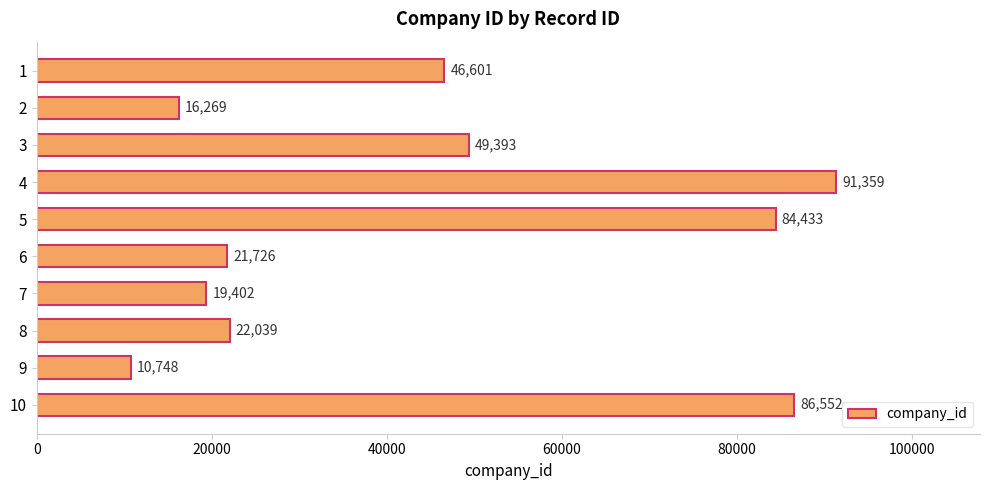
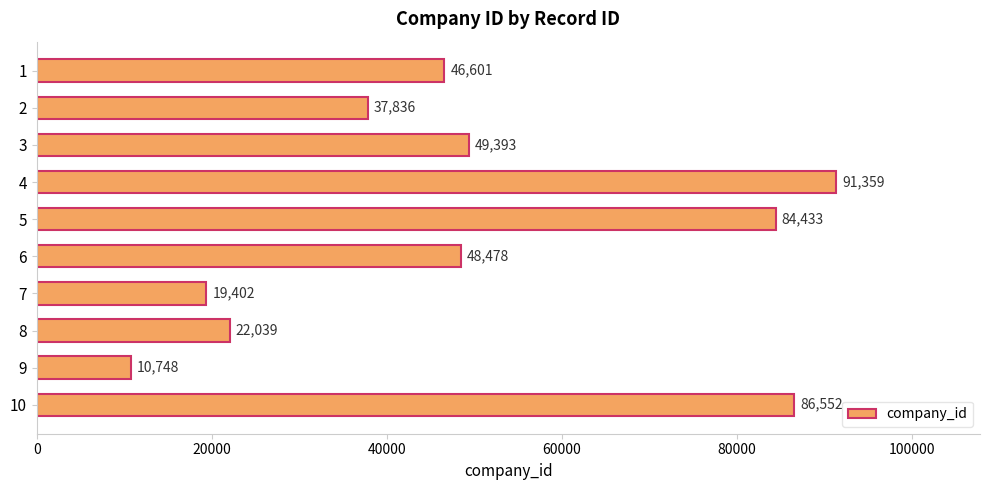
  {
    "1": "46,601",
-   "2": "16,269",
+   "2": "37,836",
    "3": "49,393",
    "4": "91,359",
    "5": "84,433",
-   "6": "21,726",
+   "6": "48,478",
    "7": "19,402",
    "8": "22,039",
    "9": "10,748"
  }
